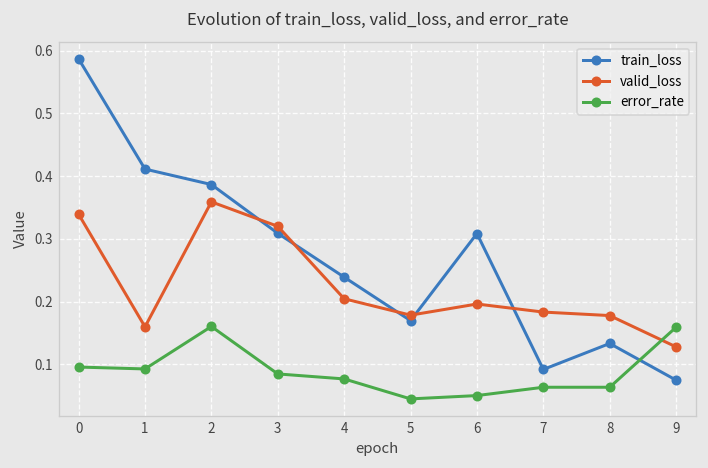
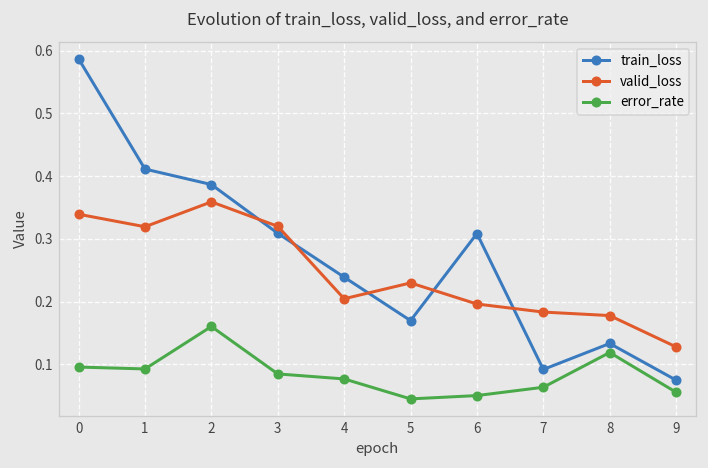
  {
    "train_loss": {
      "0": 0.59,
      "1": 0.41,
      "2": 0.39,
      "3": 0.31,
      "4": 0.24,
      "5": 0.17,
      "6": 0.31,
      "7": 0.09,
      "8": 0.13,
      "9": 0.08
    },
    "valid_loss": {
      "0": 0.34,
-     "1": 0.16,
+     "1": 0.32,
      "2": 0.36,
      "3": 0.32,
      "4": 0.20,
-     "5": 0.18,
+     "5": 0.23,
      "6": 0.20,
      "7": 0.18,
      "8": 0.18,
      "9": 0.13
    },
    "error_rate": {
      "0": 0.10,
      "1": 0.09,
      "2": 0.16,
      "3": 0.08,
      "4": 0.08,
      "5": 0.05,
      "6": 0.05,
      "7": 0.06,
-     "8": 0.06,
-     "9": 0.16
+     "8": 0.12,
+     "9": 0.06
    }
  }
